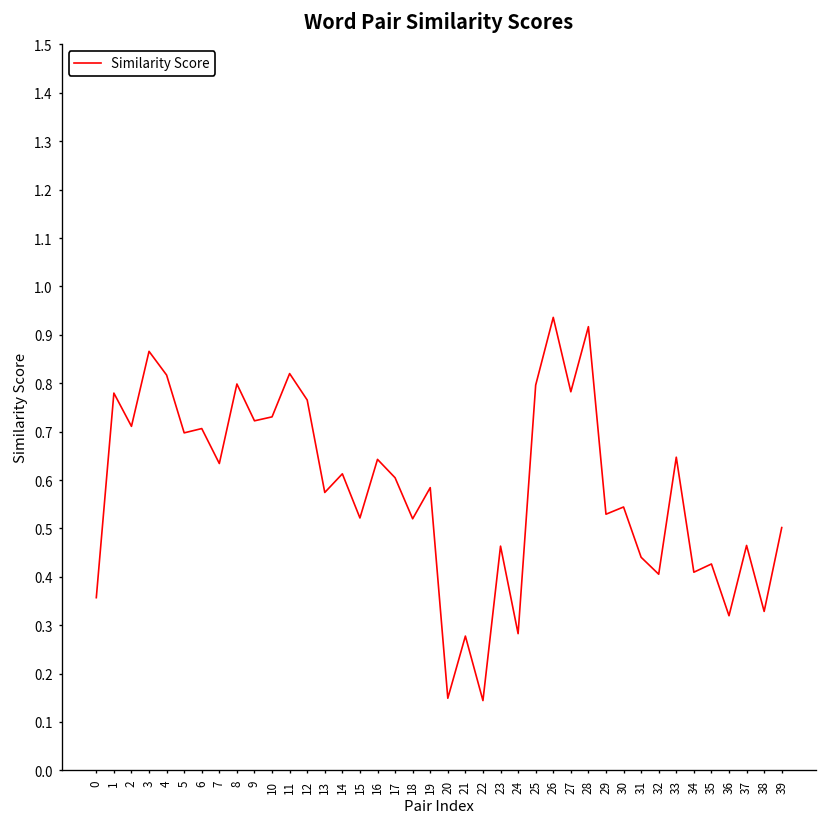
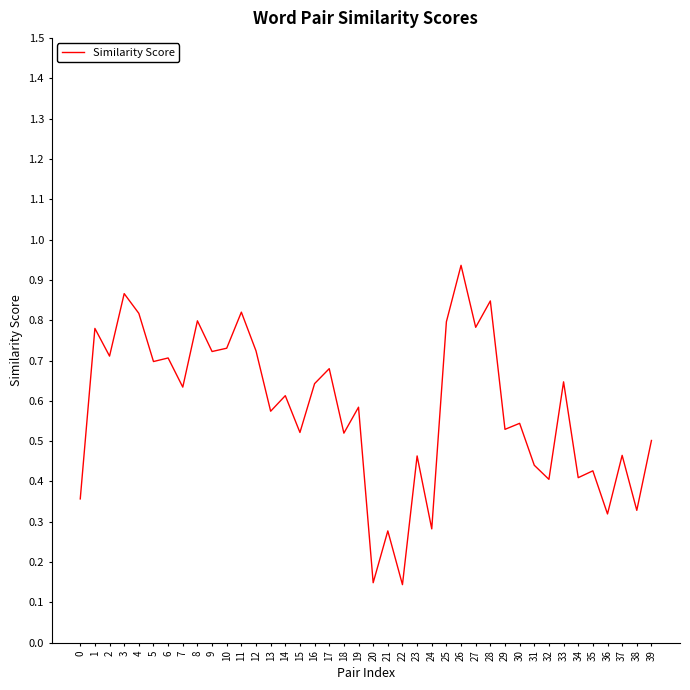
  {
    "0": 0.36,
    "1": 0.78,
    "2": 0.71,
    "3": 0.87,
    "4": 0.82,
    "5": 0.70,
    "6": 0.71,
    "7": 0.63,
    "8": 0.80,
    "9": 0.72,
    "10": 0.73,
    "11": 0.82,
-   "12": 0.77,
+   "12": 0.72,
    "13": 0.57,
    "14": 0.61,
    "15": 0.52,
    "16": 0.64,
-   "17": 0.60,
+   "17": 0.68,
    "18": 0.52,
    "19": 0.58,
    "20": 0.15,
    "21": 0.28,
    "22": 0.14,
    "23": 0.46,
    "24": 0.28,
    "25": 0.80,
    "26": 0.94,
    "27": 0.78,
-   "28": 0.92,
+   "28": 0.85,
    "29": 0.53,
    "30": 0.54,
    "31": 0.44,
    "32": 0.41,
    "33": 0.65,
    "34": 0.41,
    "35": 0.43,
    "36": 0.32,
    "37": 0.46,
    "38": 0.33,
    "39": 0.50
  }
